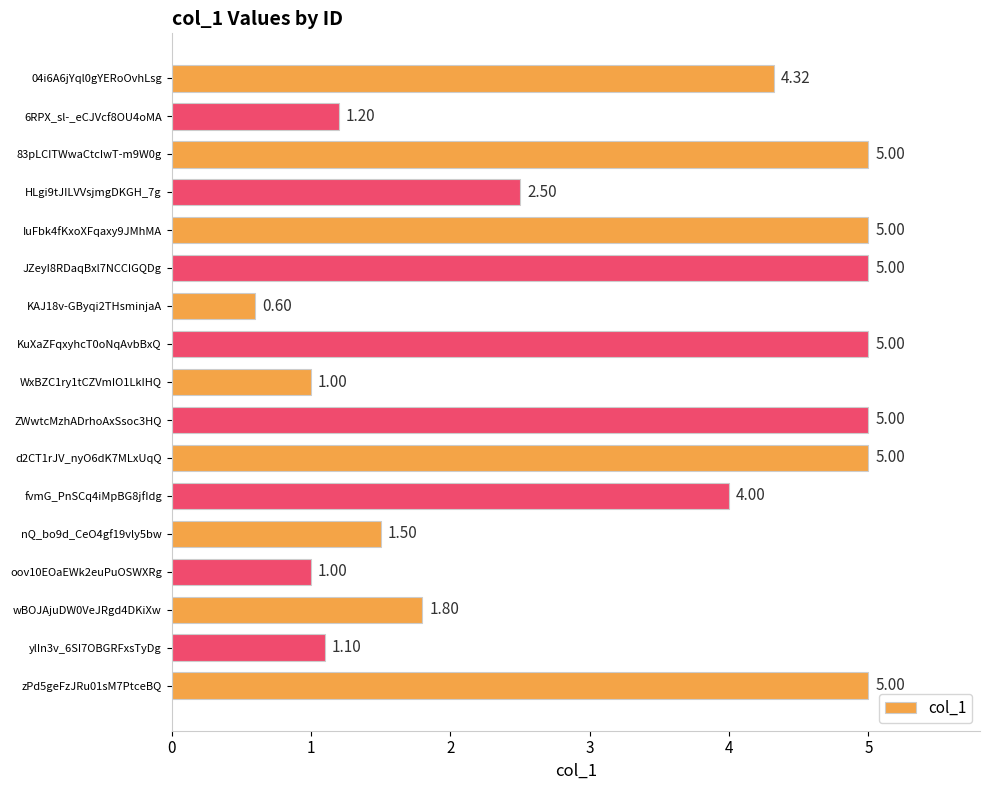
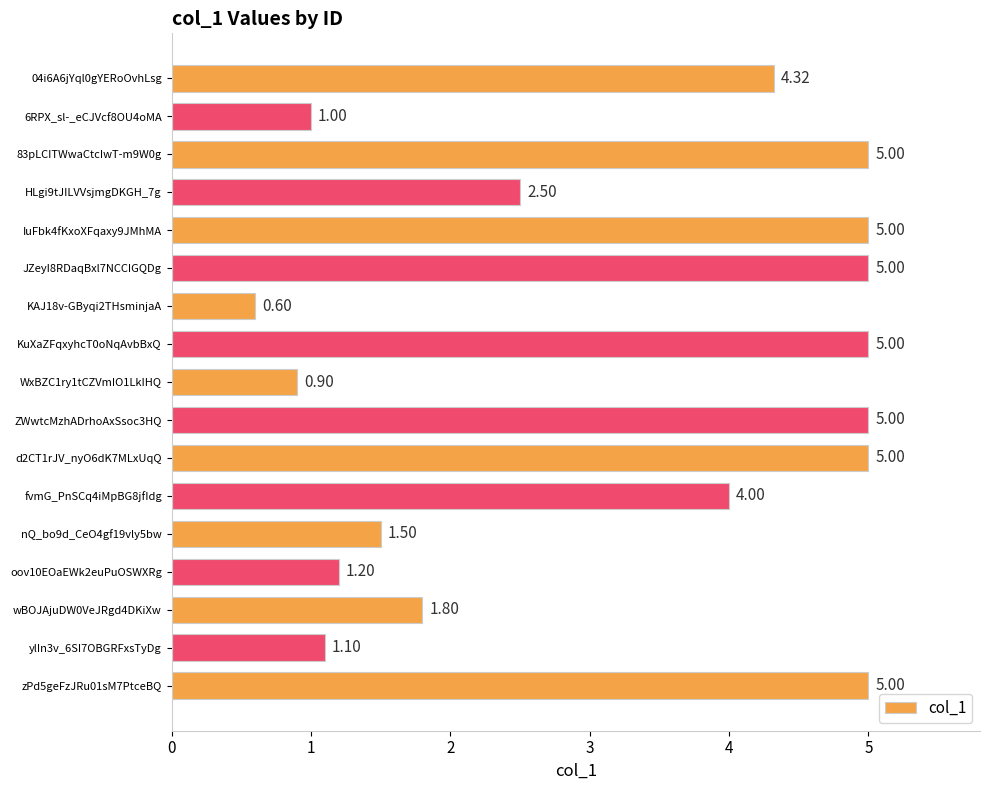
  {
    "04i6A6jYql0gYERoOvhLsg": 4.32,
-   "6RPX_sl-_eCJVcf8OU4oMA": 1.20,
+   "6RPX_sl-_eCJVcf8OU4oMA": 1.00,
    "83pLCITWwaCtcIwT-m9W0g": 5.00,
    "HLgi9tJILVVsjmgDKGH_7g": 2.50,
    "IuFbk4fKxoXFqaxy9JMhMA": 5.00,
    "JZeyI8RDaqBxl7NCCIGQDg": 5.00,
    "KAJ18v-GByqi2THsminjaA": 0.60,
    "KuXaZFqxyhcT0oNqAvbBxQ": 5.00,
-   "WxBZC1ry1tCZVmIO1LkIHQ": 1.00,
+   "WxBZC1ry1tCZVmIO1LkIHQ": 0.90,
    "ZWwtcMzhADrhoAxSsoc3HQ": 5.00,
    "d2CT1rJV_nyO6dK7MLxUqQ": 5.00,
    "fvmG_PnSCq4iMpBG8jfIdg": 4.00,
    "nQ_bo9d_CeO4gf19vly5bw": 1.50,
-   "oov10EOaEWk2euPuOSWXRg": 1.00,
+   "oov10EOaEWk2euPuOSWXRg": 1.20,
    "wBOJAjuDW0VeJRgd4DKiXw": 1.80,
    "ylIn3v_6SI7OBGRFxsTyDg": 1.10
  }
